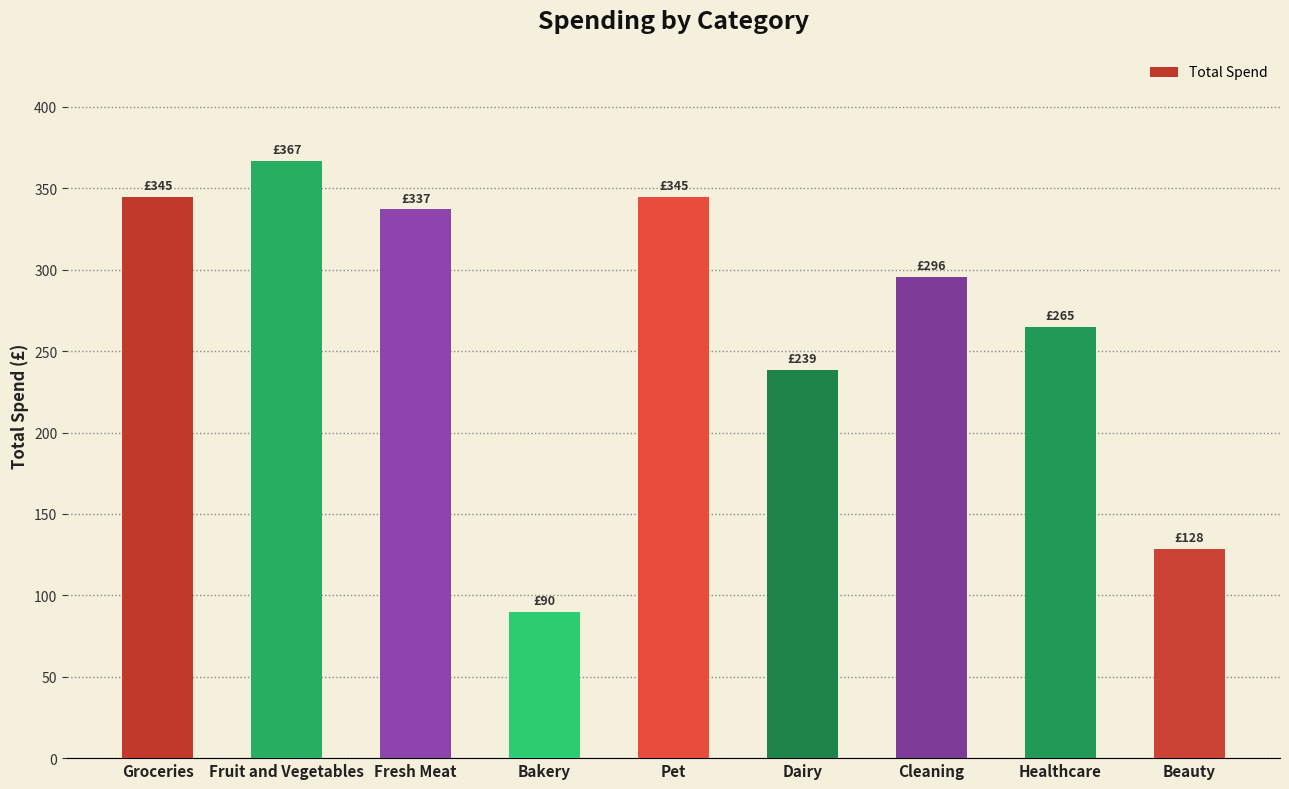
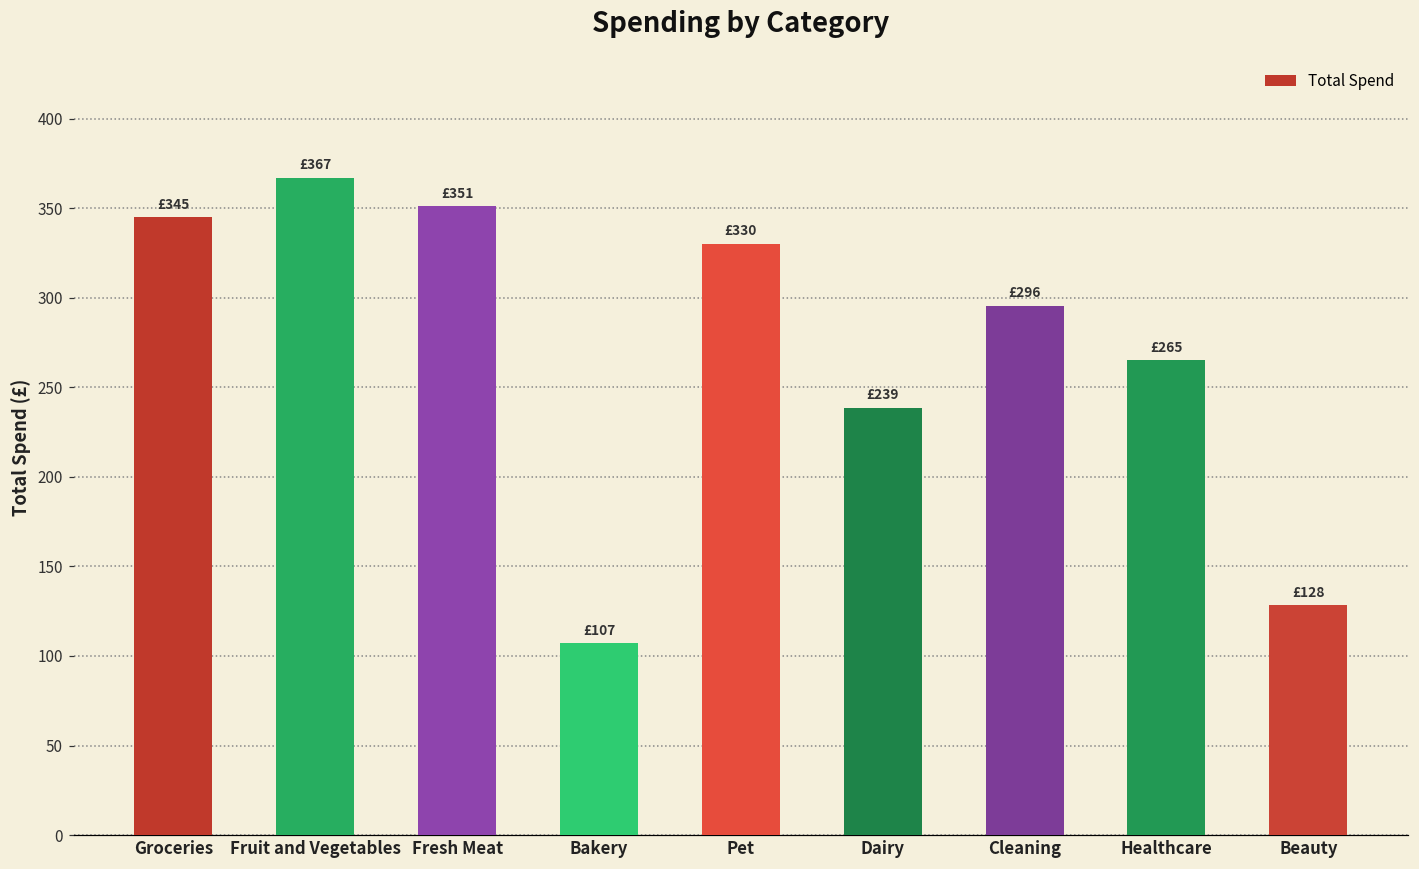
  {
    "Groceries": "£345",
    "Fruit and Vegetables": "£367",
-   "Fresh Meat": "£337",
-   "Bakery": "£90",
-   "Pet": "£345",
+   "Fresh Meat": "£351",
+   "Bakery": "£107",
+   "Pet": "£330",
    "Dairy": "£239",
    "Cleaning": "£296",
    "Healthcare": "£265",
    "Beauty": "£128"
  }
